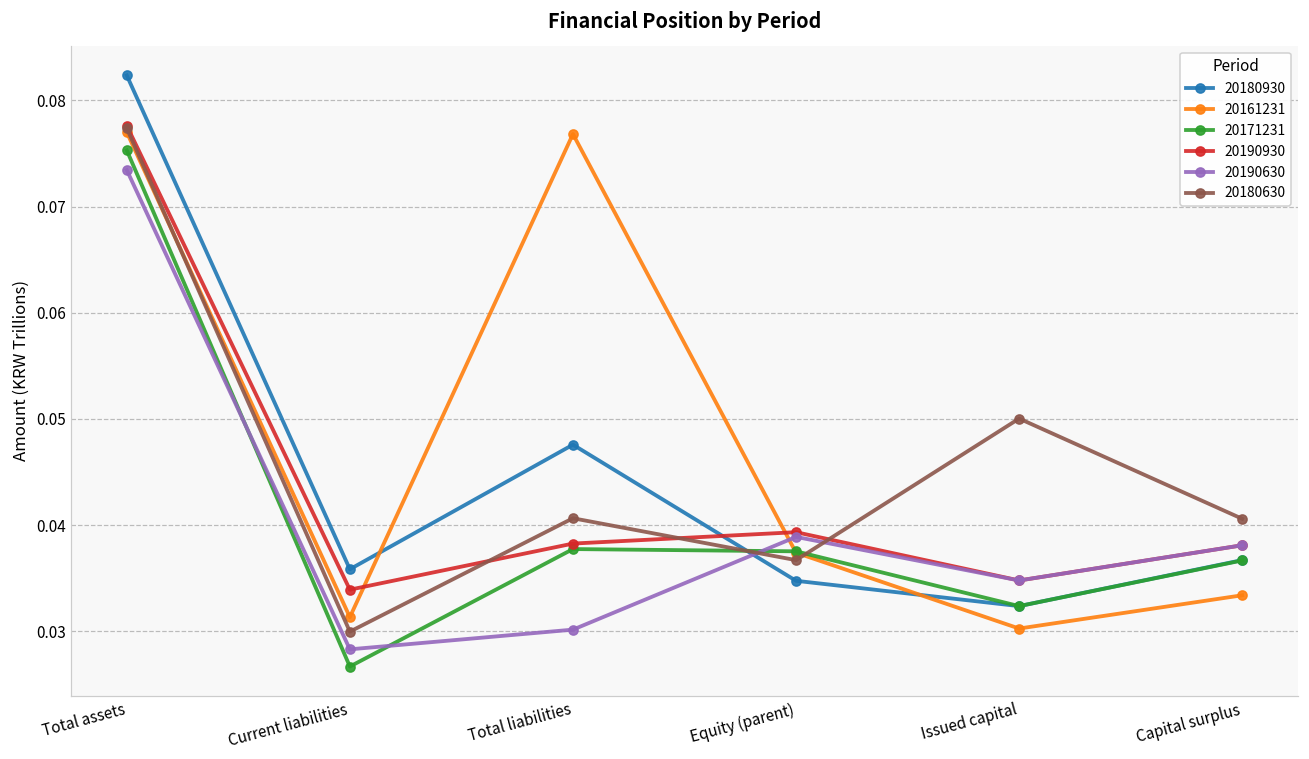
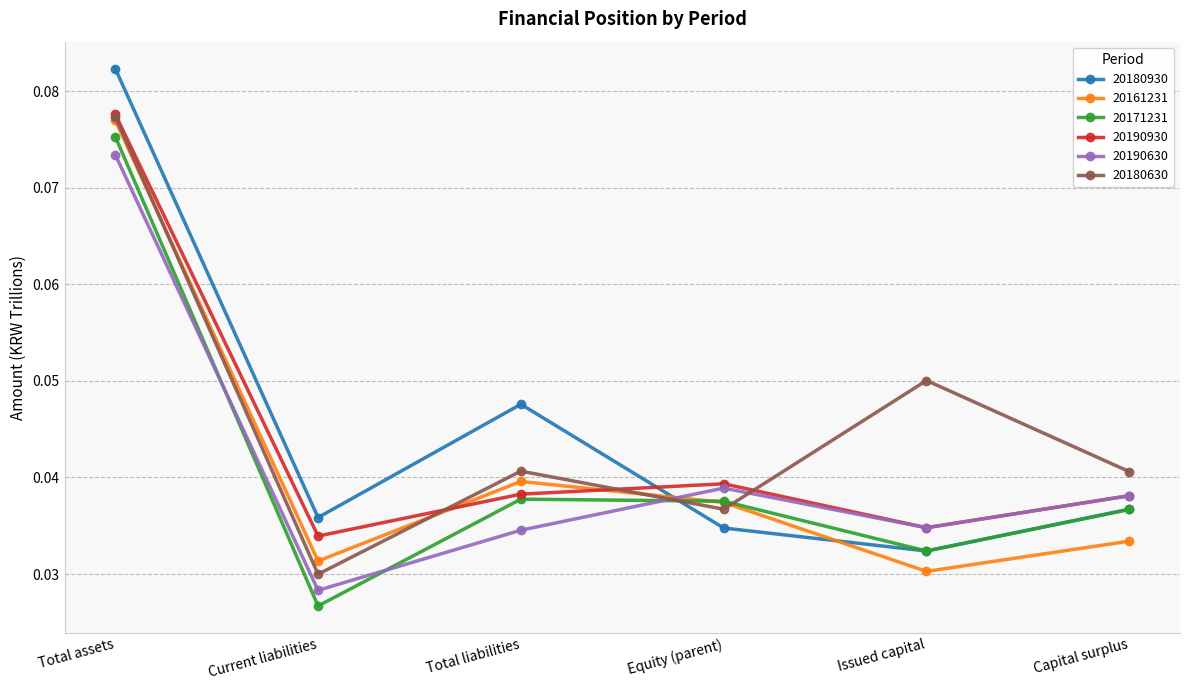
  {
    "20180930": {
      "Total assets": 0.082,
      "Current liabilities": 0.036,
      "Total liabilities": 0.048,
      "Equity (parent)": 0.035
    },
    "20161231": {
      "Total assets": 0.077,
      "Current liabilities": 0.031,
-     "Total liabilities": 0.077,
+     "Total liabilities": 0.040,
      "Issued capital": 0.030,
      "Capital surplus": 0.033
    },
    "20171231": {
      "Total assets": 0.075,
      "Current liabilities": 0.027,
      "Total liabilities": 0.038
    },
    "20190930": {
      "Current liabilities": 0.034,
      "Total liabilities": 0.038,
      "Equity (parent)": 0.039
    },
    "20190630": {
      "Total assets": 0.073,
      "Current liabilities": 0.028,
-     "Total liabilities": 0.030,
+     "Total liabilities": 0.035,
      "Equity (parent)": 0.039
    },
    "20180630": {
      "Current liabilities": 0.030,
      "Total liabilities": 0.041,
      "Equity (parent)": 0.037,
      "Issued capital": 0.050,
      "Capital surplus": 0.041
    }
  }
